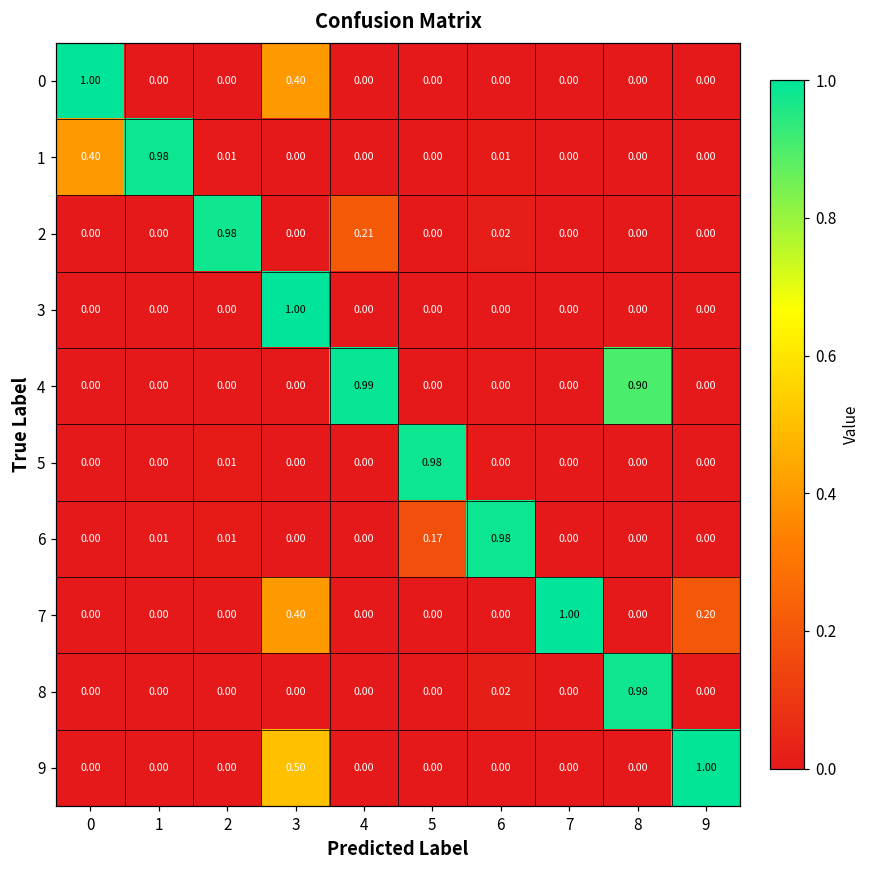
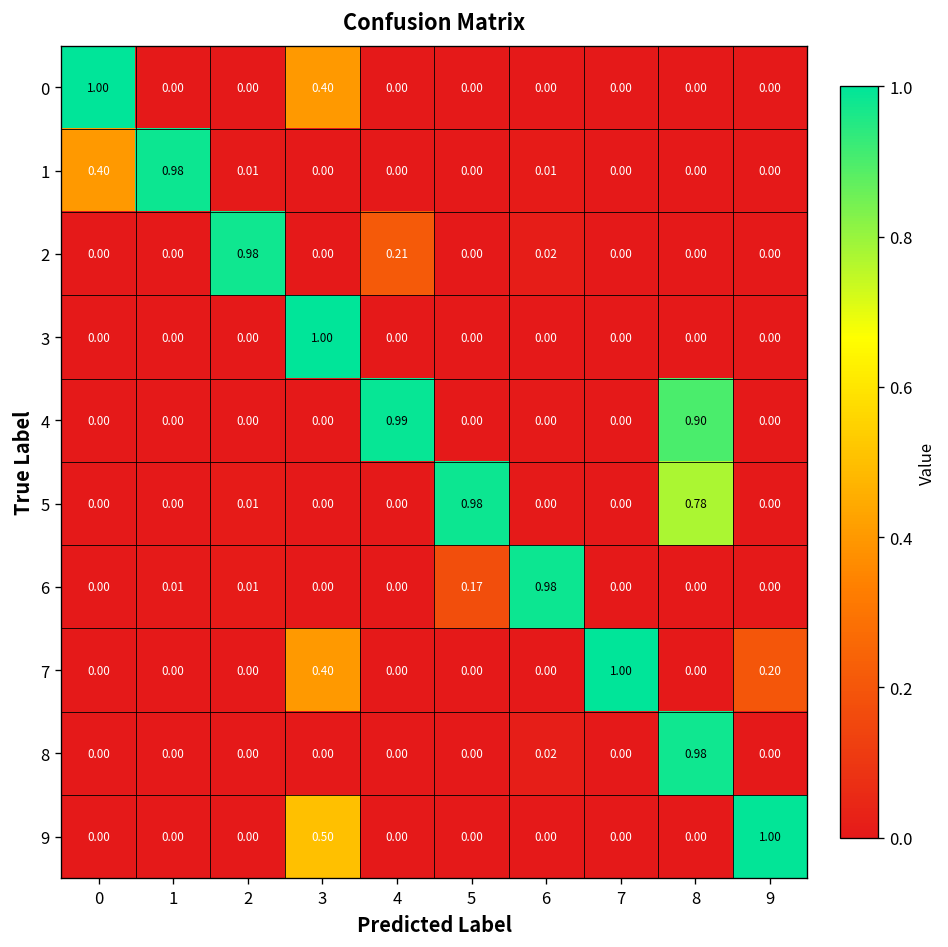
  {
    "0": {
      "0": 1.00,
      "1": 0.00,
      "2": 0.00,
      "3": 0.40,
      "4": 0.00,
      "5": 0.00,
      "6": 0.00,
      "7": 0.00,
      "8": 0.00,
      "9": 0.00
    },
    "1": {
      "0": 0.40,
      "1": 0.98,
      "2": 0.01,
      "3": 0.00,
      "4": 0.00,
      "5": 0.00,
      "6": 0.01,
      "7": 0.00,
      "8": 0.00,
      "9": 0.00
    },
    "2": {
      "0": 0.00,
      "1": 0.00,
      "2": 0.98,
      "3": 0.00,
      "4": 0.21,
      "5": 0.00,
      "6": 0.02,
      "7": 0.00,
      "8": 0.00,
      "9": 0.00
    },
    "3": {
      "0": 0.00,
      "1": 0.00,
      "2": 0.00,
      "3": 1.00,
      "4": 0.00,
      "5": 0.00,
      "6": 0.00,
      "7": 0.00,
      "8": 0.00,
      "9": 0.00
    },
    "4": {
      "0": 0.00,
      "1": 0.00,
      "2": 0.00,
      "3": 0.00,
      "4": 0.99,
      "5": 0.00,
      "6": 0.00,
      "7": 0.00,
      "8": 0.90,
      "9": 0.00
    },
    "5": {
      "0": 0.00,
      "1": 0.00,
      "2": 0.01,
      "3": 0.00,
      "4": 0.00,
      "5": 0.98,
      "6": 0.00,
      "7": 0.00,
-     "8": 0.00,
+     "8": 0.78,
      "9": 0.00
    },
    "6": {
      "0": 0.00,
      "1": 0.01,
      "2": 0.01,
      "3": 0.00,
      "4": 0.00,
      "5": 0.17,
      "6": 0.98,
      "7": 0.00,
      "8": 0.00,
      "9": 0.00
    },
    "7": {
      "0": 0.00,
      "1": 0.00,
      "2": 0.00,
      "3": 0.40,
      "4": 0.00,
      "5": 0.00,
      "6": 0.00,
      "7": 1.00,
      "8": 0.00,
      "9": 0.20
    },
    "8": {
      "0": 0.00,
      "1": 0.00,
      "2": 0.00,
      "3": 0.00,
      "4": 0.00,
      "5": 0.00,
      "6": 0.02,
      "7": 0.00,
      "8": 0.98,
      "9": 0.00
    },
    "9": {
      "0": 0.00,
      "1": 0.00,
      "2": 0.00,
      "3": 0.50,
      "4": 0.00,
      "5": 0.00,
      "6": 0.00,
      "7": 0.00,
      "8": 0.00,
      "9": 1.00
    }
  }
